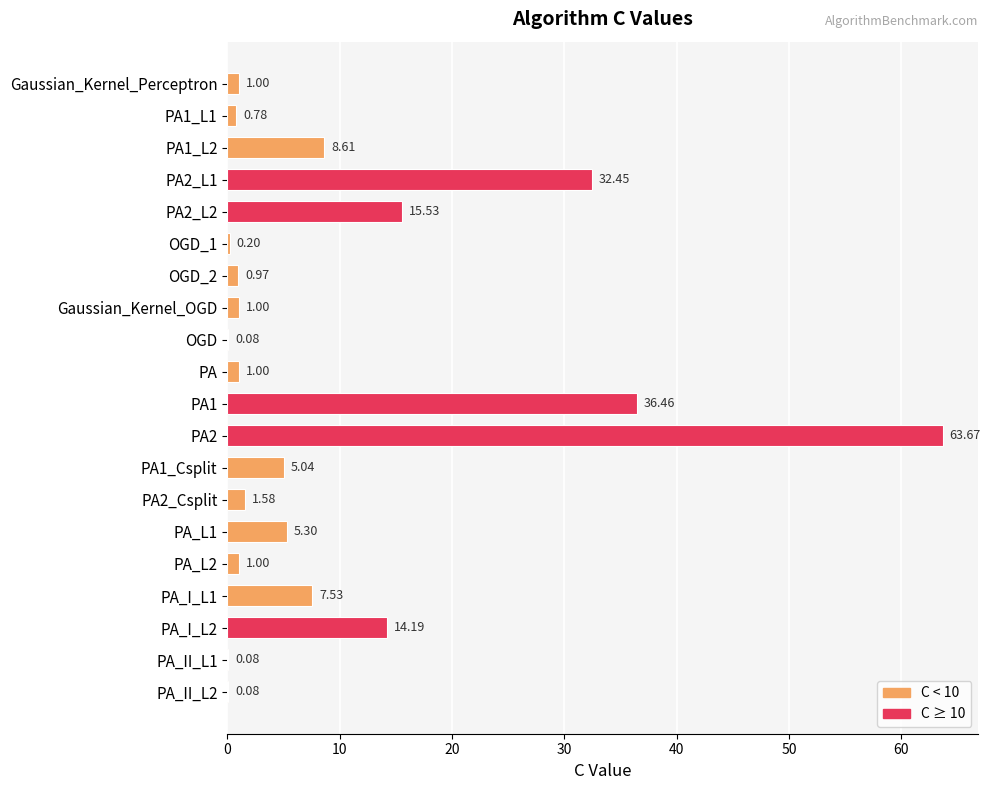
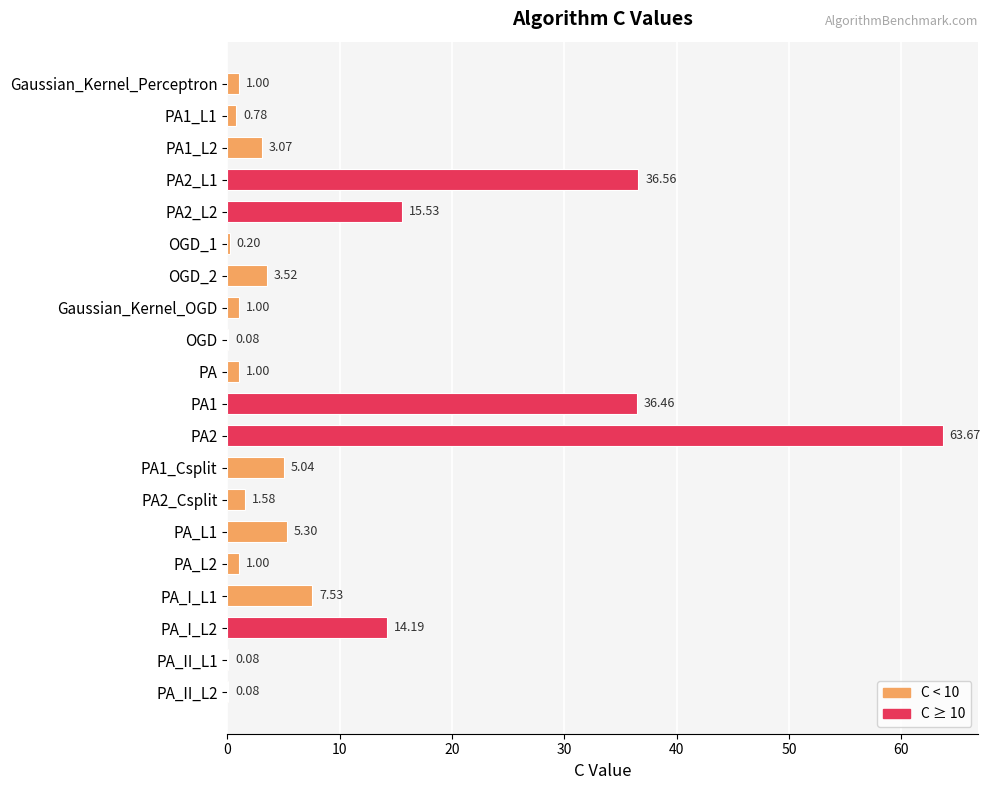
  {
    "Gaussian_Kernel_Perceptron": 1.00,
    "PA1_L1": 0.78,
-   "PA1_L2": 8.61,
-   "PA2_L1": 32.45,
+   "PA1_L2": 3.07,
+   "PA2_L1": 36.56,
    "PA2_L2": 15.53,
    "OGD_1": 0.20,
-   "OGD_2": 0.97,
+   "OGD_2": 3.52,
    "Gaussian_Kernel_OGD": 1.00,
    "OGD": 0.08,
    "PA": 1.00,
    "PA1": 36.46,
    "PA2": 63.67,
    "PA1_Csplit": 5.04,
    "PA2_Csplit": 1.58,
    "PA_L1": 5.30,
    "PA_L2": 1.00,
    "PA_I_L1": 7.53,
    "PA_I_L2": 14.19,
    "PA_II_L1": 0.08,
    "PA_II_L2": 0.08
  }
